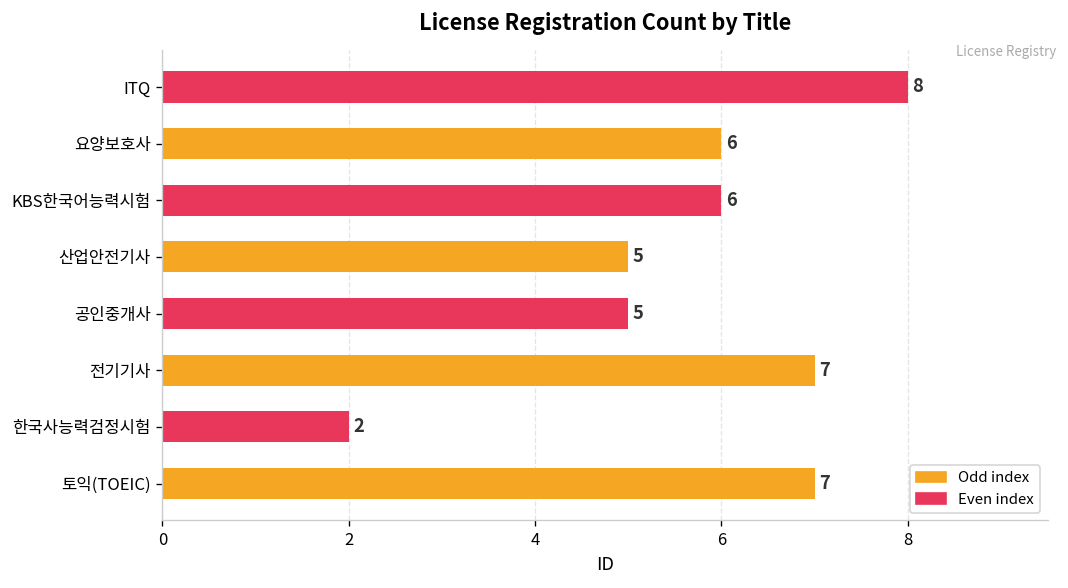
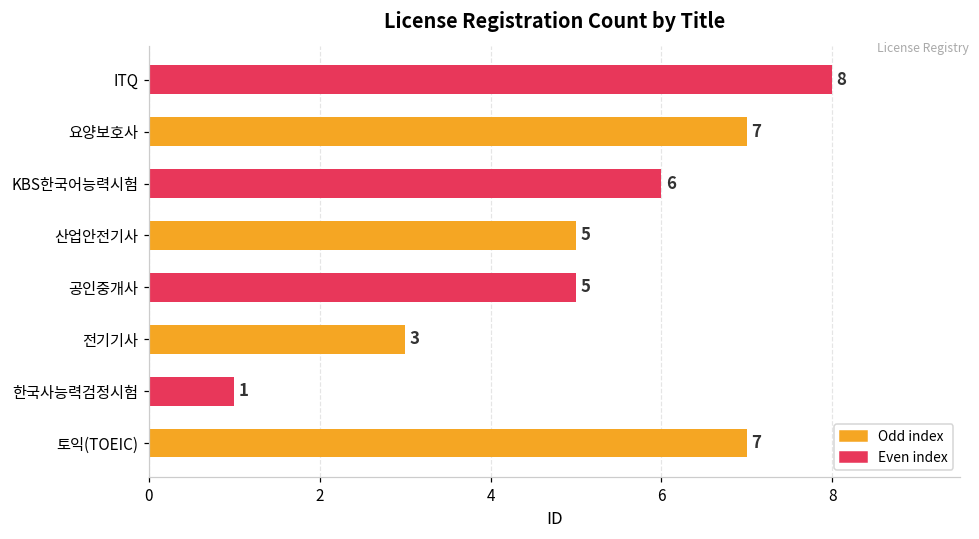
  {
    "ITQ": 8,
-   "요양보호사": 6,
+   "요양보호사": 7,
    "KBS한국어능력시험": 6,
    "산업안전기사": 5,
    "공인중개사": 5,
-   "전기기사": 7,
-   "한국사능력검정시험": 2,
+   "전기기사": 3,
+   "한국사능력검정시험": 1,
    "토익(TOEIC)": 7
  }
